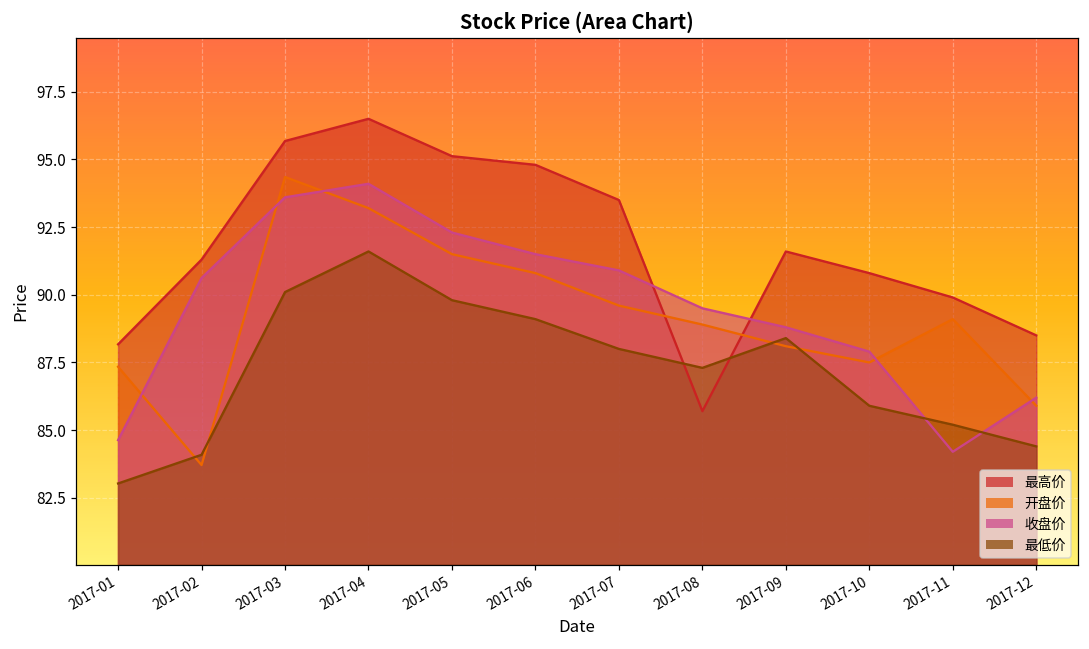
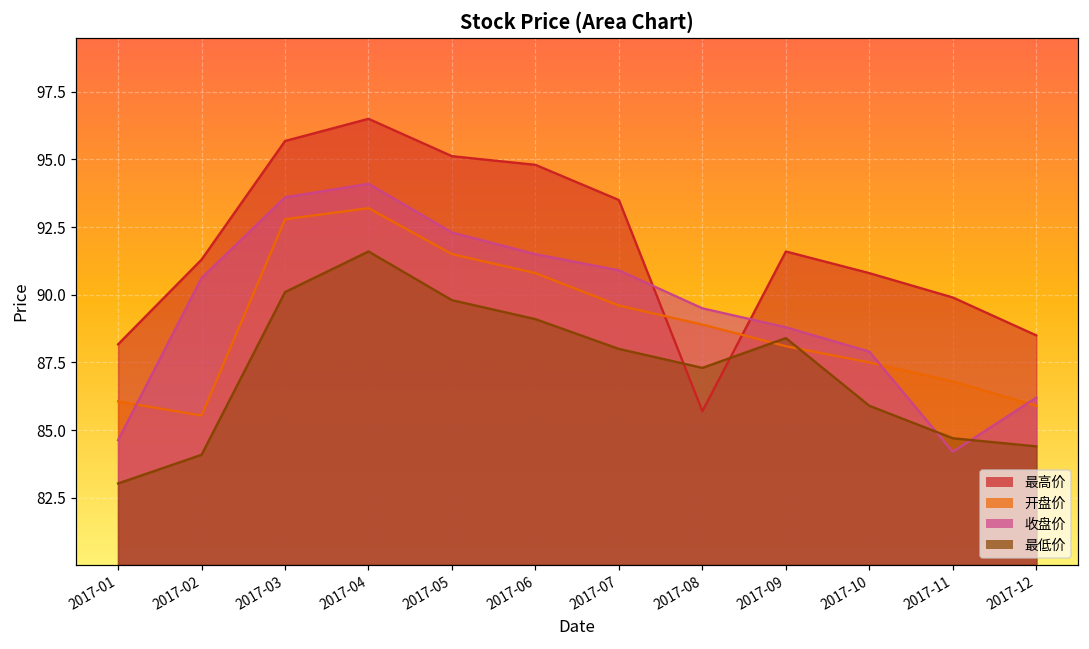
  {
    "最高价": {
      "2017-01": 88.2,
      "2017-02": 91.3,
      "2017-03": 95.7,
      "2017-04": 96.5,
      "2017-05": 95.1,
      "2017-06": 94.8,
      "2017-07": 93.5,
      "2017-08": 85.7,
      "2017-09": 91.6,
      "2017-10": 90.8,
      "2017-11": 89.9,
      "2017-12": 88.5
    },
    "开盘价": {
-     "2017-01": 87.3,
-     "2017-02": 83.7,
-     "2017-03": 94.4,
+     "2017-01": 86.1,
+     "2017-02": 85.5,
+     "2017-03": 92.8,
      "2017-04": 93.2,
      "2017-05": 91.5,
      "2017-06": 90.8,
      "2017-07": 89.6,
      "2017-08": 88.9,
      "2017-09": 88.1,
      "2017-10": 87.5,
-     "2017-11": 89.1,
+     "2017-11": 86.8,
      "2017-12": 85.9
    },
    "收盘价": {
      "2017-01": 84.6,
      "2017-02": 90.6,
      "2017-03": 93.6,
      "2017-04": 94.1,
      "2017-05": 92.3,
      "2017-06": 91.5,
      "2017-07": 90.9,
      "2017-08": 89.5,
      "2017-09": 88.8,
      "2017-10": 87.9,
      "2017-11": 84.2,
      "2017-12": 86.2
    },
    "最低价": {
      "2017-01": 83.0,
      "2017-02": 84.1,
      "2017-03": 90.1,
      "2017-04": 91.6,
      "2017-05": 89.8,
      "2017-06": 89.1,
      "2017-07": 88.0,
      "2017-08": 87.3,
      "2017-09": 88.4,
      "2017-10": 85.9,
-     "2017-11": 85.2,
+     "2017-11": 84.7,
      "2017-12": 84.4
    }
  }
